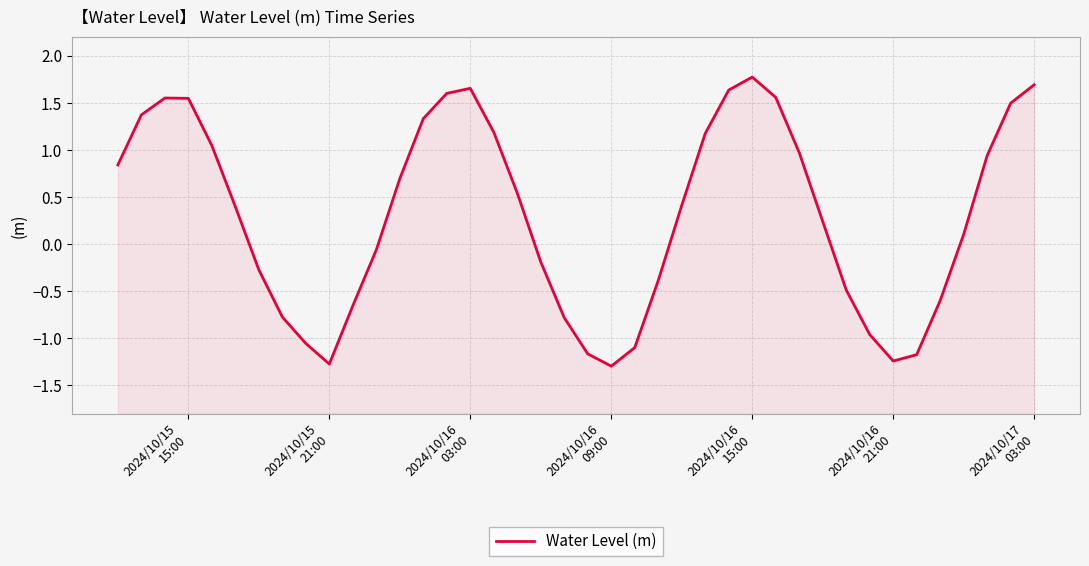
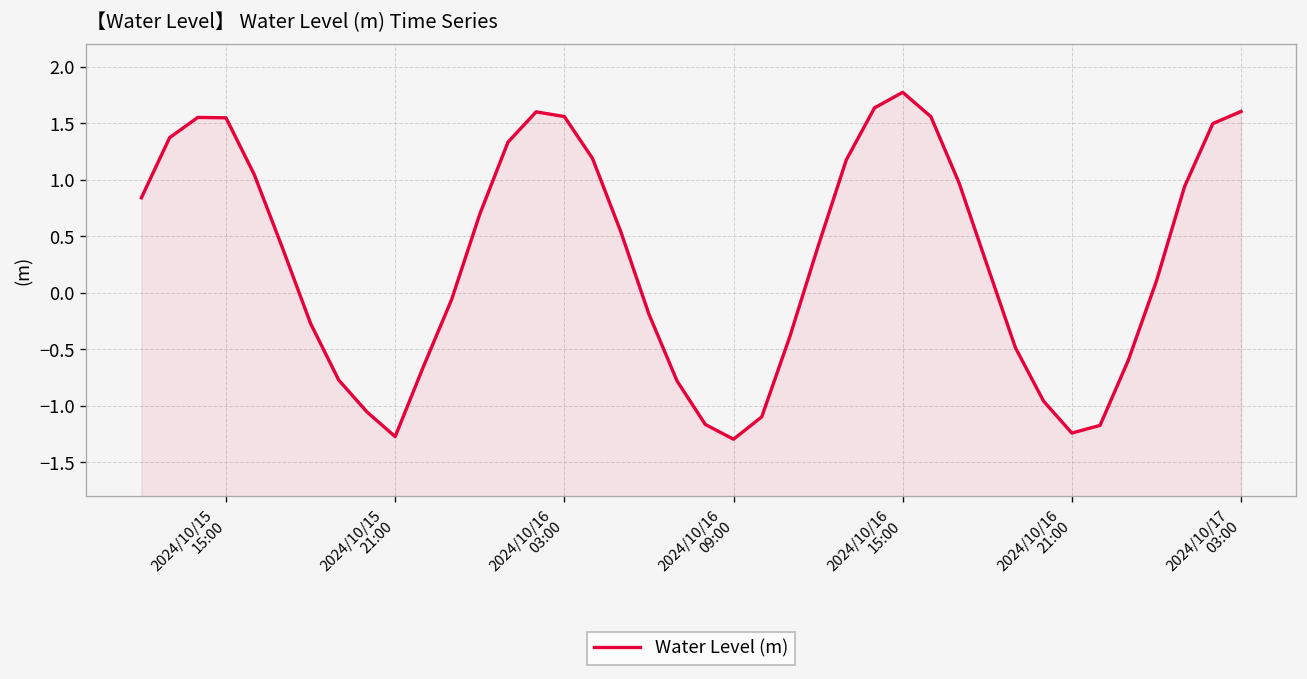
  {
    "2024/10/15 15:00": 1.5,
    "2024/10/15 21:00": -1.3,
-   "2024/10/16 03:00": 1.7,
+   "2024/10/16 03:00": 1.6,
    "2024/10/16 09:00": -1.3,
    "2024/10/16 15:00": 1.8,
    "2024/10/16 21:00": -1.2,
-   "2024/10/17 03:00": 1.7
+   "2024/10/17 03:00": 1.6
  }
